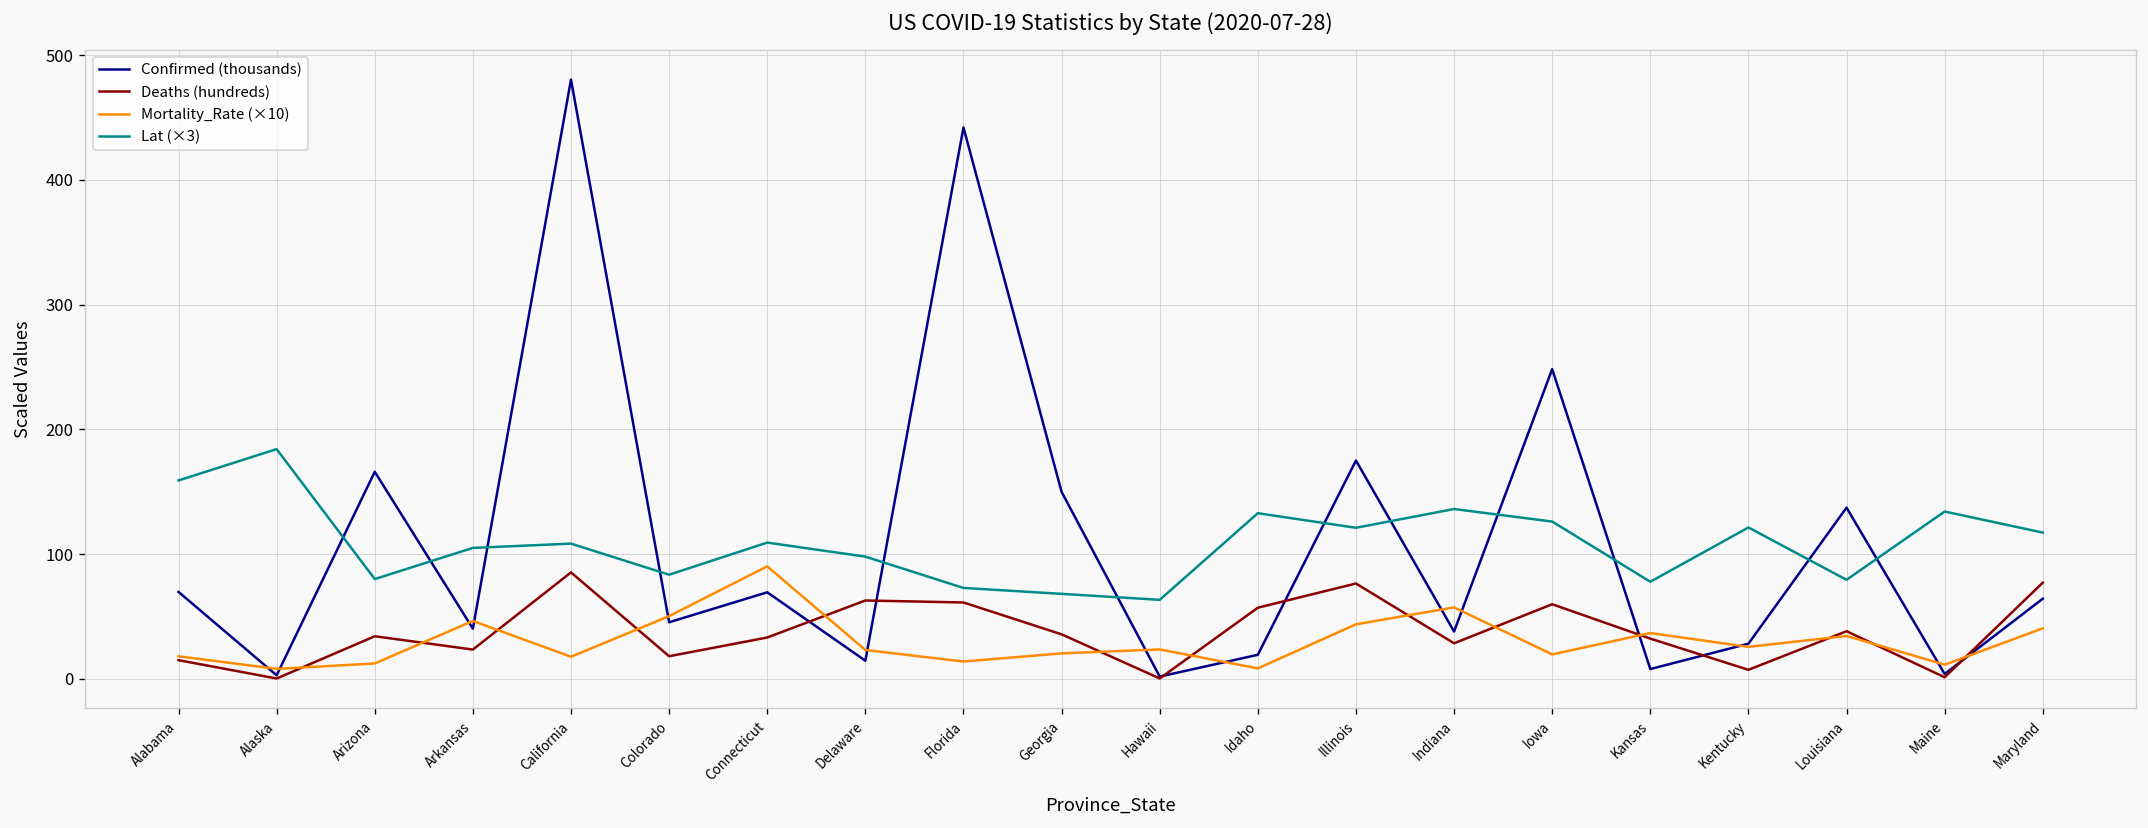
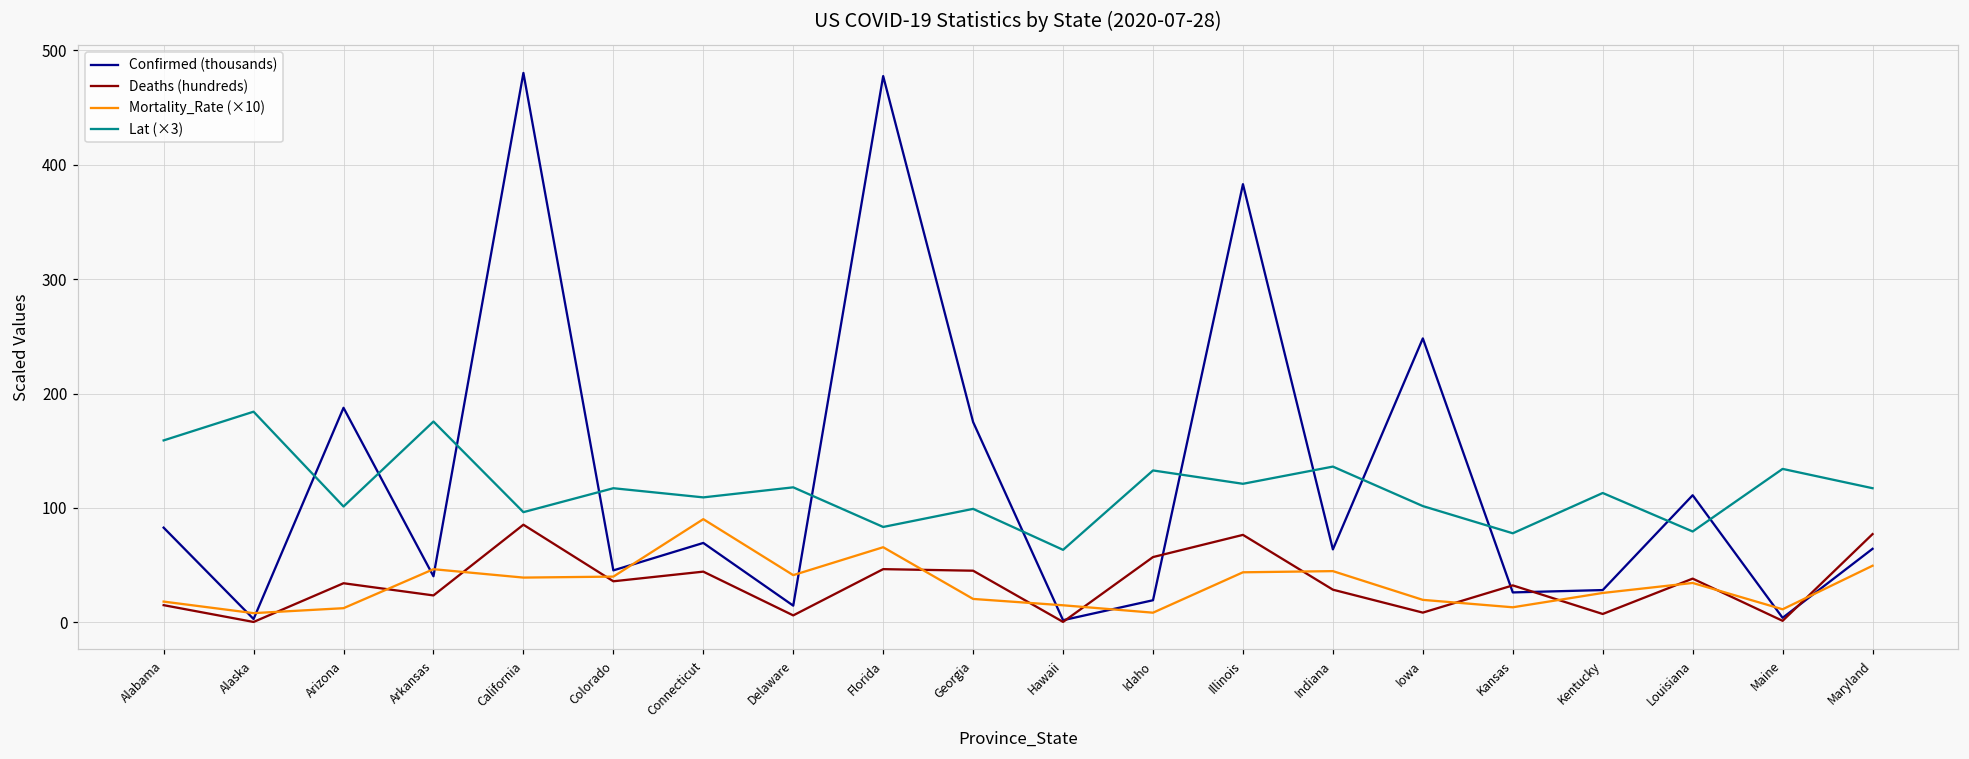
  {
    "Confirmed (thousands)": {
-     "Alabama": 70,
+     "Alabama": 83,
      "Alaska": 3,
-     "Arizona": 166,
+     "Arizona": 188,
      "Arkansas": 40,
      "California": 480,
      "Colorado": 45,
      "Connecticut": 69,
      "Delaware": 14,
-     "Florida": 442,
-     "Georgia": 150,
+     "Florida": 478,
+     "Georgia": 175,
      "Idaho": 19,
-     "Illinois": 175,
-     "Indiana": 38,
+     "Illinois": 383,
+     "Indiana": 64,
      "Iowa": 248,
-     "Kansas": 8,
+     "Kansas": 26,
      "Kentucky": 28,
-     "Louisiana": 137,
+     "Louisiana": 111,
      "Maine": 4,
      "Maryland": 64
    },
    "Deaths (hundreds)": {
      "Alabama": 15,
      "Alaska": 0,
      "Arizona": 34,
      "Arkansas": 23,
      "California": 85,
-     "Colorado": 18,
-     "Connecticut": 33,
-     "Delaware": 63,
-     "Florida": 61,
-     "Georgia": 36,
+     "Colorado": 36,
+     "Connecticut": 44,
+     "Delaware": 6,
+     "Florida": 46,
+     "Georgia": 45,
      "Idaho": 57,
      "Illinois": 76,
      "Indiana": 28,
-     "Iowa": 60,
+     "Iowa": 8,
      "Kansas": 32,
      "Kentucky": 7,
      "Louisiana": 38,
      "Maine": 1,
      "Maryland": 77
    },
    "Mortality_Rate (×10)": {
      "Alabama": 18,
      "Alaska": 8,
      "Arizona": 12,
      "Arkansas": 46,
-     "California": 18,
-     "Colorado": 50,
+     "California": 39,
+     "Colorado": 40,
      "Connecticut": 90,
-     "Delaware": 23,
-     "Florida": 14,
+     "Delaware": 41,
+     "Florida": 66,
      "Georgia": 20,
-     "Hawaii": 24,
+     "Hawaii": 15,
      "Idaho": 8,
      "Illinois": 44,
-     "Indiana": 57,
+     "Indiana": 45,
      "Iowa": 20,
-     "Kansas": 37,
+     "Kansas": 13,
      "Kentucky": 26,
      "Louisiana": 34,
      "Maine": 11,
-     "Maryland": 40
+     "Maryland": 49
    },
    "Lat (×3)": {
      "Alabama": 159,
      "Alaska": 184,
-     "Arizona": 80,
-     "Arkansas": 105,
-     "California": 108,
-     "Colorado": 83,
+     "Arizona": 101,
+     "Arkansas": 176,
+     "California": 96,
+     "Colorado": 117,
      "Connecticut": 109,
-     "Delaware": 98,
-     "Florida": 73,
-     "Georgia": 68,
+     "Delaware": 118,
+     "Florida": 83,
+     "Georgia": 99,
      "Hawaii": 63,
      "Idaho": 133,
      "Illinois": 121,
      "Indiana": 136,
-     "Iowa": 126,
+     "Iowa": 102,
      "Kansas": 78,
-     "Kentucky": 121,
+     "Kentucky": 113,
      "Louisiana": 79,
      "Maine": 134,
      "Maryland": 117
    }
  }
